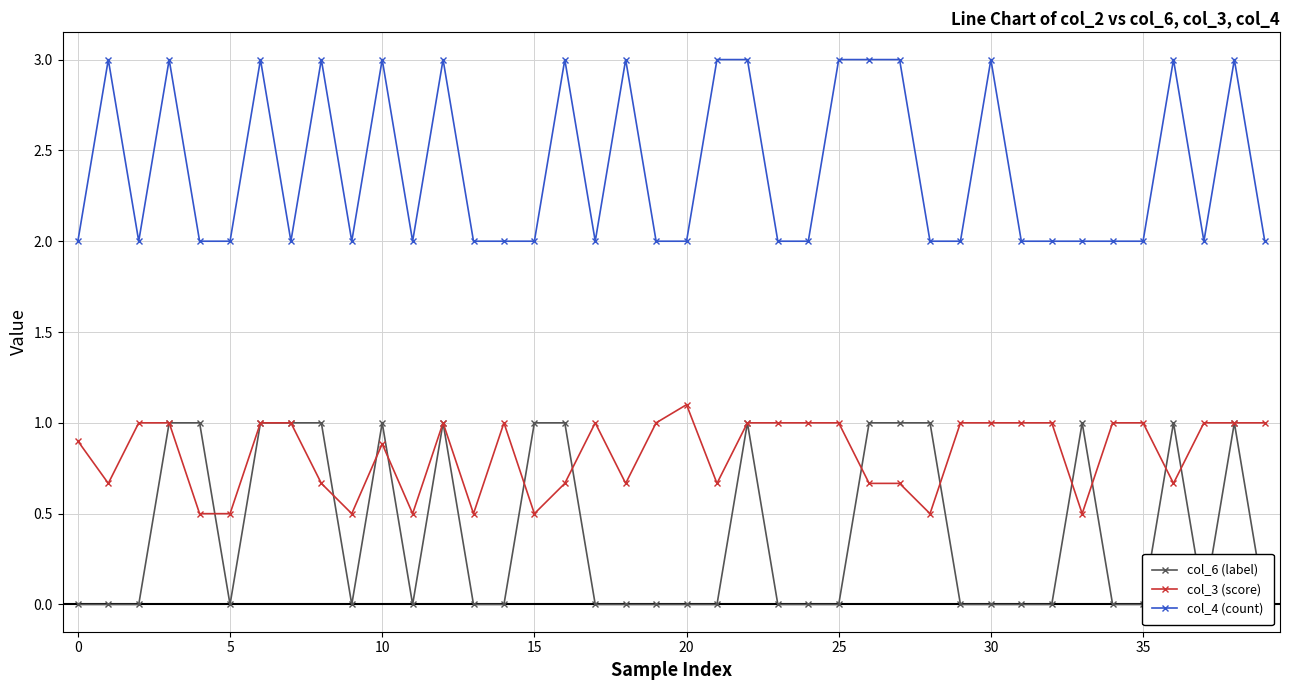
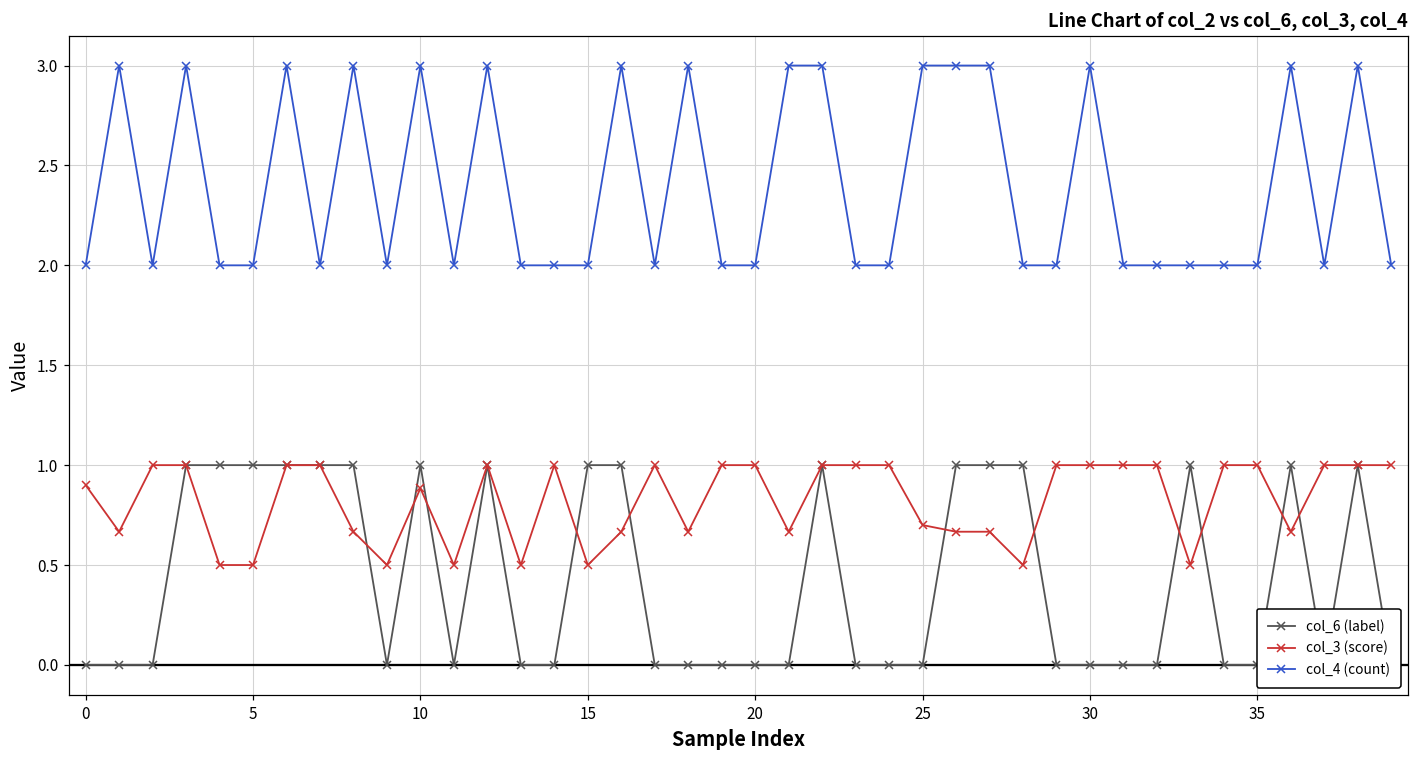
  {
    "col_6 (label)": {
      "0": 0,
-     "5": 0,
+     "5": 1,
      "10": 1,
      "15": 1,
      "20": 0,
      "25": 0,
      "30": 0
    },
    "col_3 (score)": {
      "0": 0.9,
      "5": 0.5,
      "10": 0.88,
      "15": 0.5,
-     "20": 1.1,
-     "25": 1.0,
+     "20": 1.0,
+     "25": 0.7,
      "30": 1.0,
      "35": 1.0
    },
    "col_4 (count)": {
      "0": 2.0,
      "5": 2.0,
      "10": 3.0,
      "15": 2.0,
      "20": 2.0,
      "25": 3.0,
      "30": 3.0,
      "35": 2.0
    }
  }
